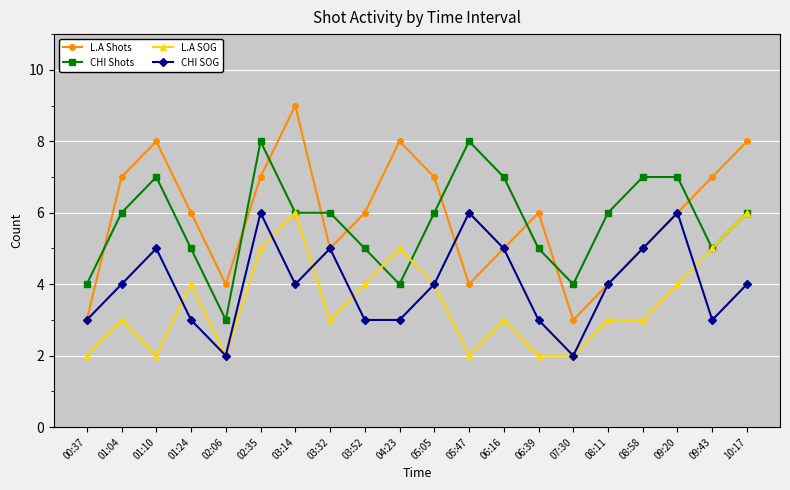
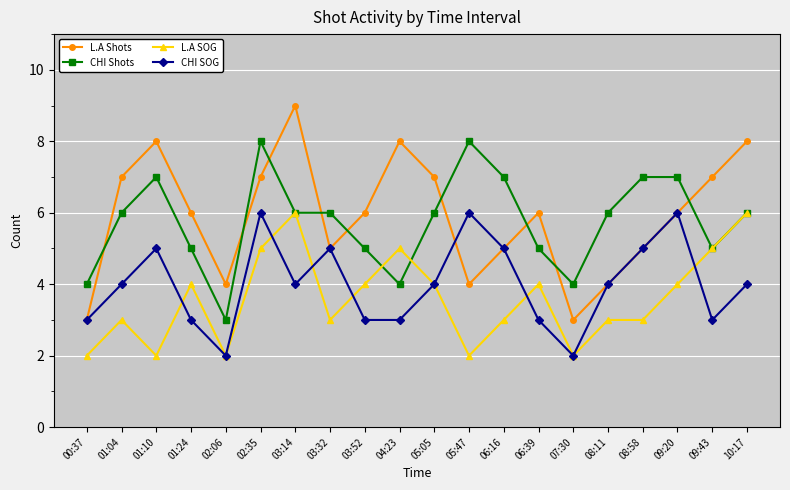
  {
    "L.A Shots": {
      "01:04": 7,
      "01:10": 8,
      "01:24": 6,
      "02:06": 4,
      "02:35": 7,
      "03:14": 9,
      "03:52": 6,
      "04:23": 8,
      "05:05": 7,
      "05:47": 4,
      "06:39": 6,
      "07:30": 3,
      "09:43": 7,
      "10:17": 8
    },
    "CHI Shots": {
      "00:37": 4,
      "01:04": 6,
      "01:10": 7,
      "01:24": 5,
      "02:06": 3,
      "02:35": 8,
      "03:32": 6,
      "03:52": 5,
      "04:23": 4,
      "05:05": 6,
      "05:47": 8,
      "06:16": 7,
      "06:39": 5,
      "07:30": 4,
      "08:11": 6,
      "08:58": 7,
      "09:20": 7
    },
    "L.A SOG": {
      "00:37": 2,
      "01:04": 3,
      "01:10": 2,
      "01:24": 4,
      "02:35": 5,
      "03:32": 3,
      "03:52": 4,
      "04:23": 5,
      "05:47": 2,
      "06:16": 3,
-     "06:39": 2,
+     "06:39": 4,
      "08:11": 3,
      "08:58": 3,
      "09:20": 4
    },
    "CHI SOG": {
      "01:04": 4,
      "01:10": 5,
      "01:24": 3,
      "02:35": 6,
      "03:14": 4,
      "03:52": 3,
      "04:23": 3,
      "05:47": 6,
      "06:39": 3,
      "09:43": 3,
      "10:17": 4
    }
  }
